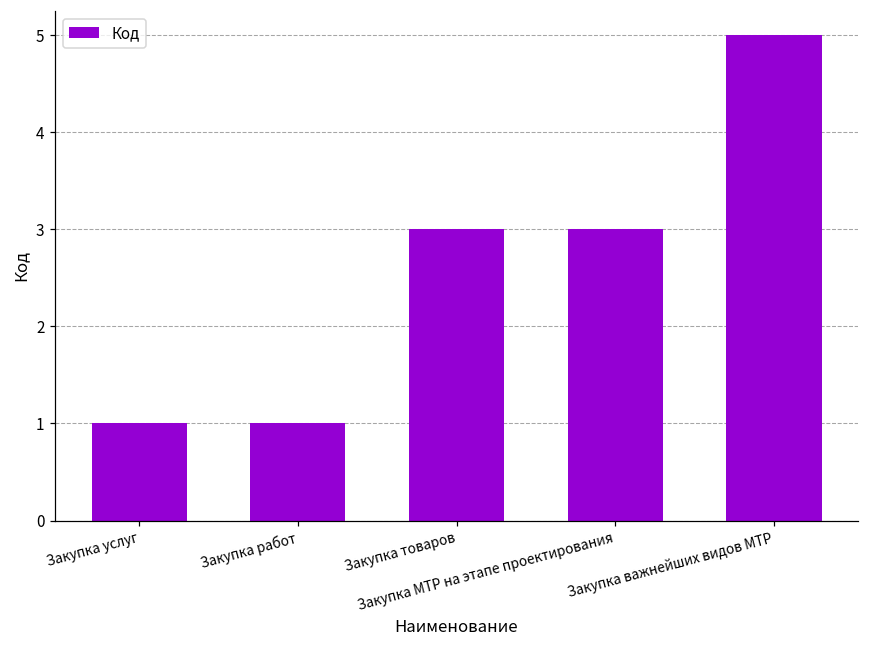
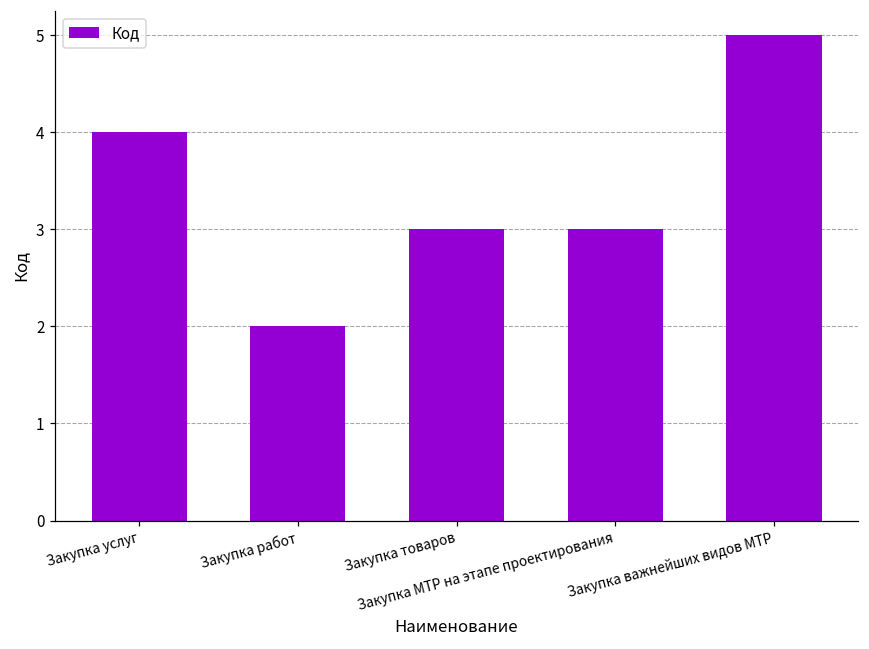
  {
-   "Закупка услуг": 1,
-   "Закупка работ": 1,
+   "Закупка услуг": 4,
+   "Закупка работ": 2,
    "Закупка товаров": 3,
    "Закупка МТР на этапе проектирования": 3,
    "Закупка важнейших видов МТР": 5
  }
